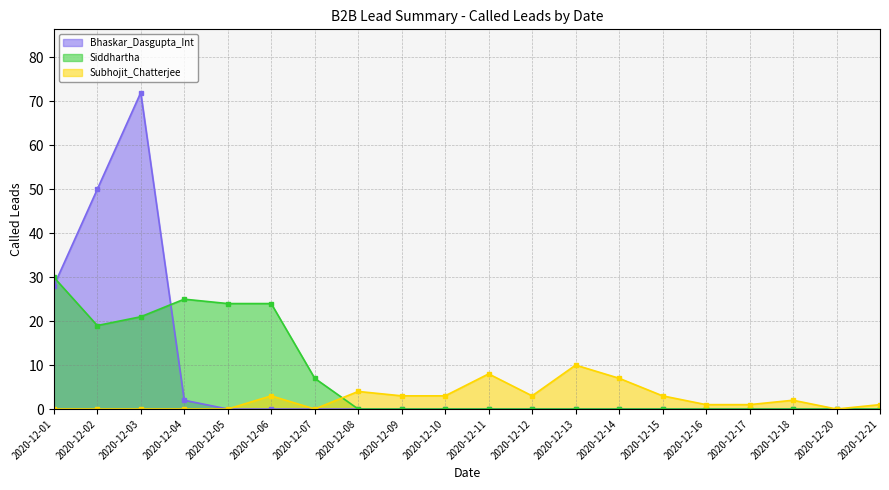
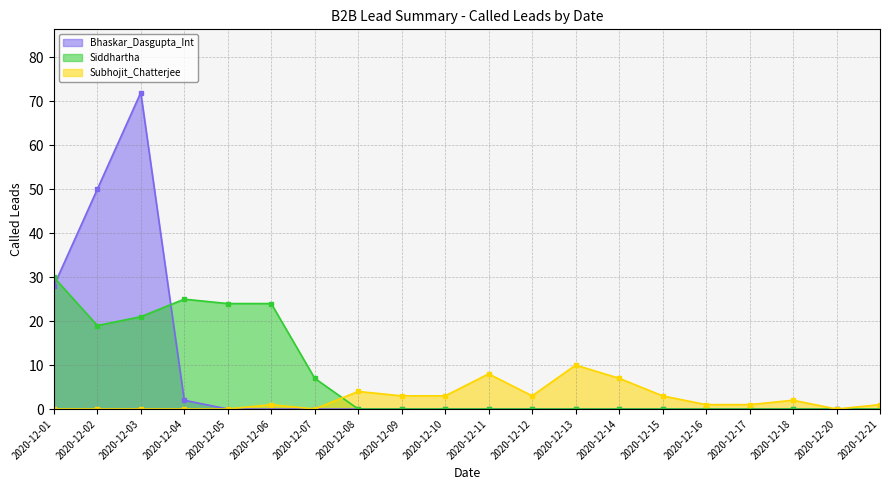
  {
    "Bhaskar_Dasgupta_Int": {
      "2020-12-01": 28,
      "2020-12-02": 50,
      "2020-12-03": 72,
      "2020-12-04": 2,
      "2020-12-06": 0
    },
    "Siddhartha": {
      "2020-12-01": 30,
      "2020-12-02": 19,
      "2020-12-03": 21,
      "2020-12-04": 25,
      "2020-12-05": 24,
      "2020-12-06": 24,
      "2020-12-07": 7
    },
    "Subhojit_Chatterjee": {
      "2020-12-01": 0,
      "2020-12-02": 0,
      "2020-12-03": 0,
      "2020-12-04": 0,
-     "2020-12-06": 3,
+     "2020-12-06": 1,
      "2020-12-08": 4,
      "2020-12-09": 3,
      "2020-12-10": 3,
      "2020-12-11": 8,
      "2020-12-12": 3,
      "2020-12-13": 10,
      "2020-12-14": 7,
      "2020-12-15": 3,
      "2020-12-16": 1,
      "2020-12-17": 1,
      "2020-12-18": 2,
      "2020-12-21": 1
    }
  }
